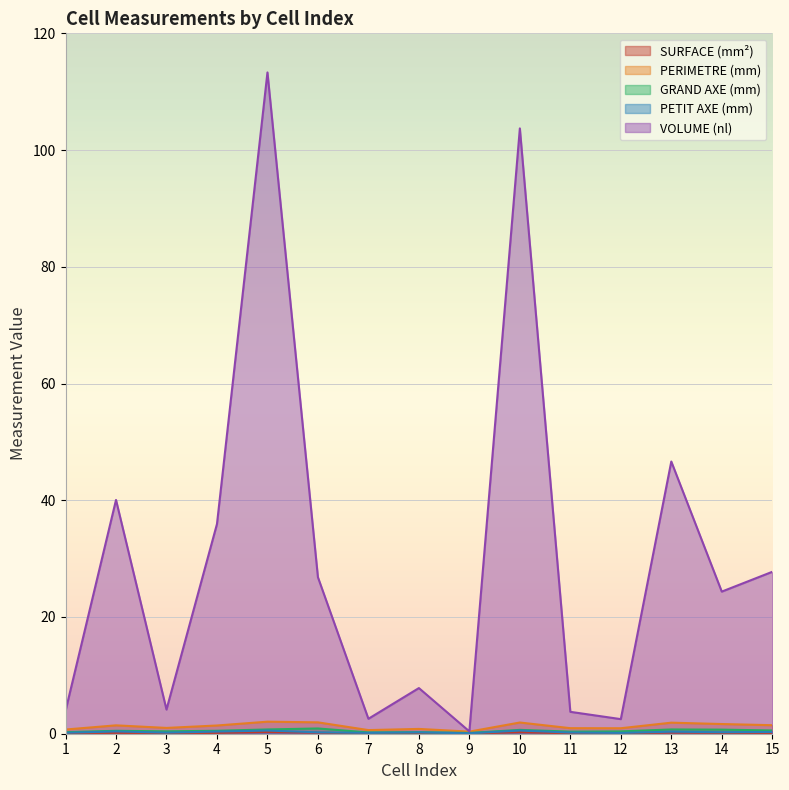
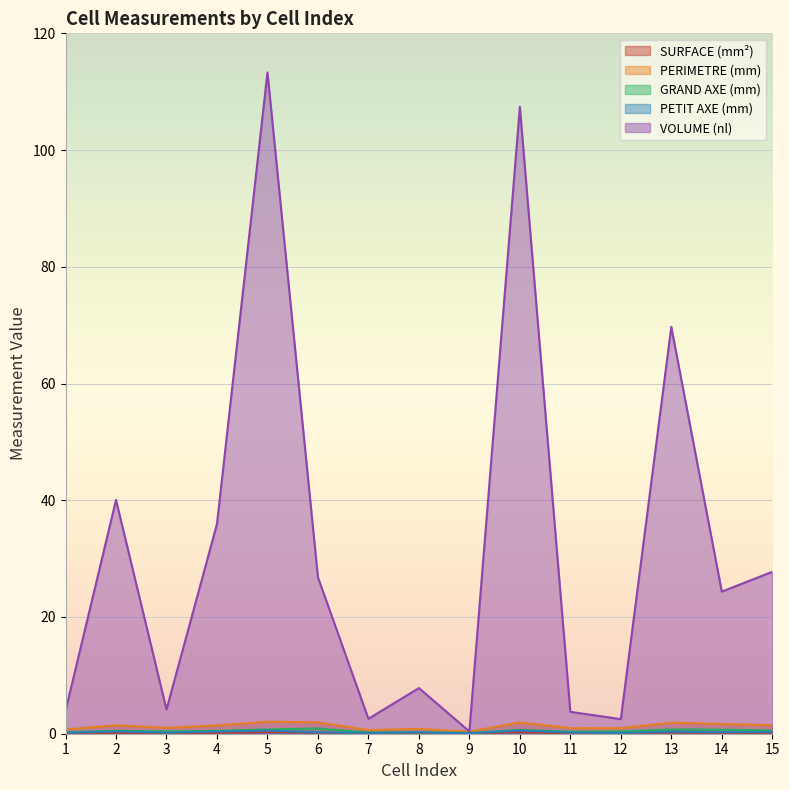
  {
    "GRAND AXE (mm)": {
      "6": 1,
      "14": 1
    },
    "VOLUME (nl)": {
      "1": 4,
      "2": 40,
      "3": 4,
      "4": 36,
      "5": 113,
      "6": 27,
      "7": 3,
      "8": 8,
-     "10": 104,
+     "10": 107,
      "11": 4,
      "12": 3,
-     "13": 47,
+     "13": 70,
      "14": 24,
      "15": 28
    }
  }
